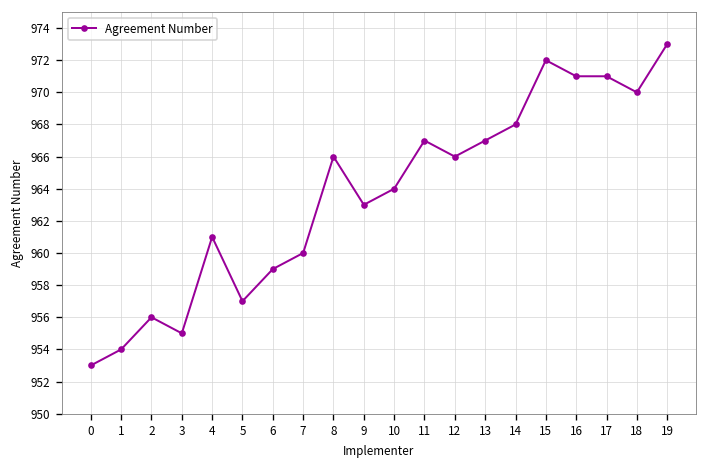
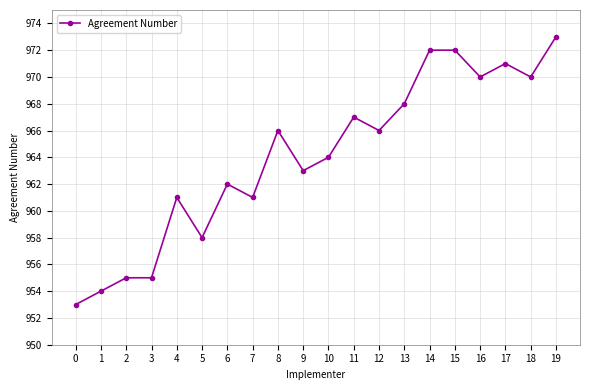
  {
    "0": 953,
    "1": 954,
-   "2": 956,
+   "2": 955,
    "3": 955,
    "4": 961,
-   "5": 957,
-   "6": 959,
-   "7": 960,
+   "5": 958,
+   "6": 962,
+   "7": 961,
    "8": 966,
    "9": 963,
    "10": 964,
    "11": 967,
    "12": 966,
-   "13": 967,
-   "14": 968,
+   "13": 968,
+   "14": 972,
    "15": 972,
-   "16": 971,
+   "16": 970,
    "17": 971,
    "18": 970,
    "19": 973
  }
